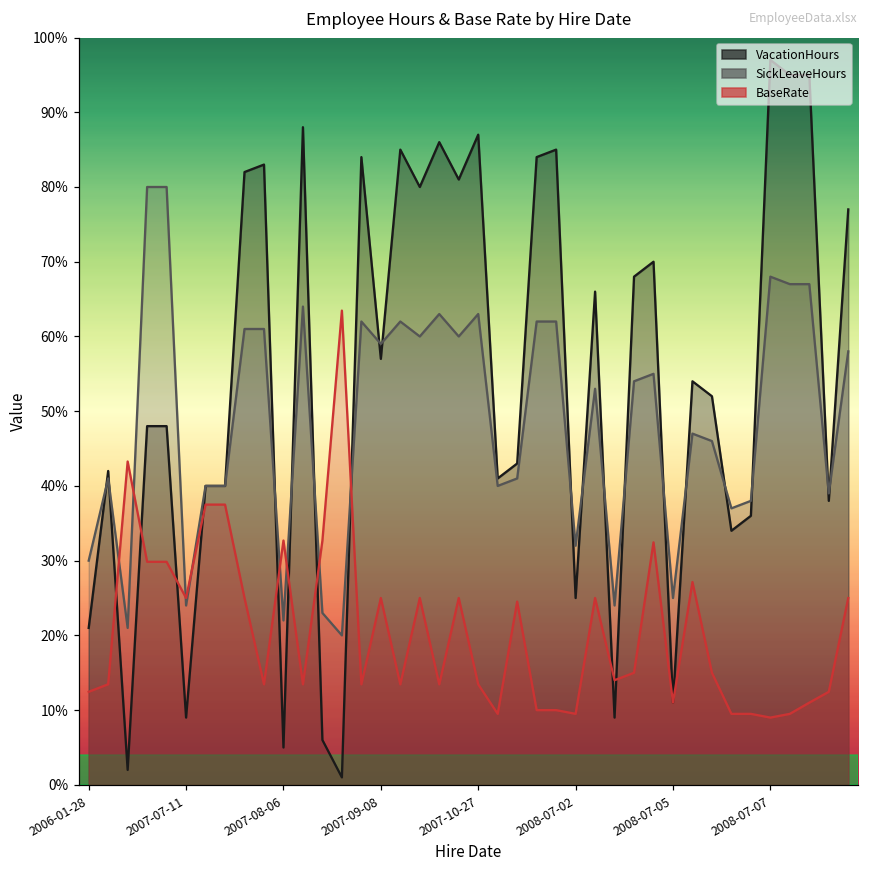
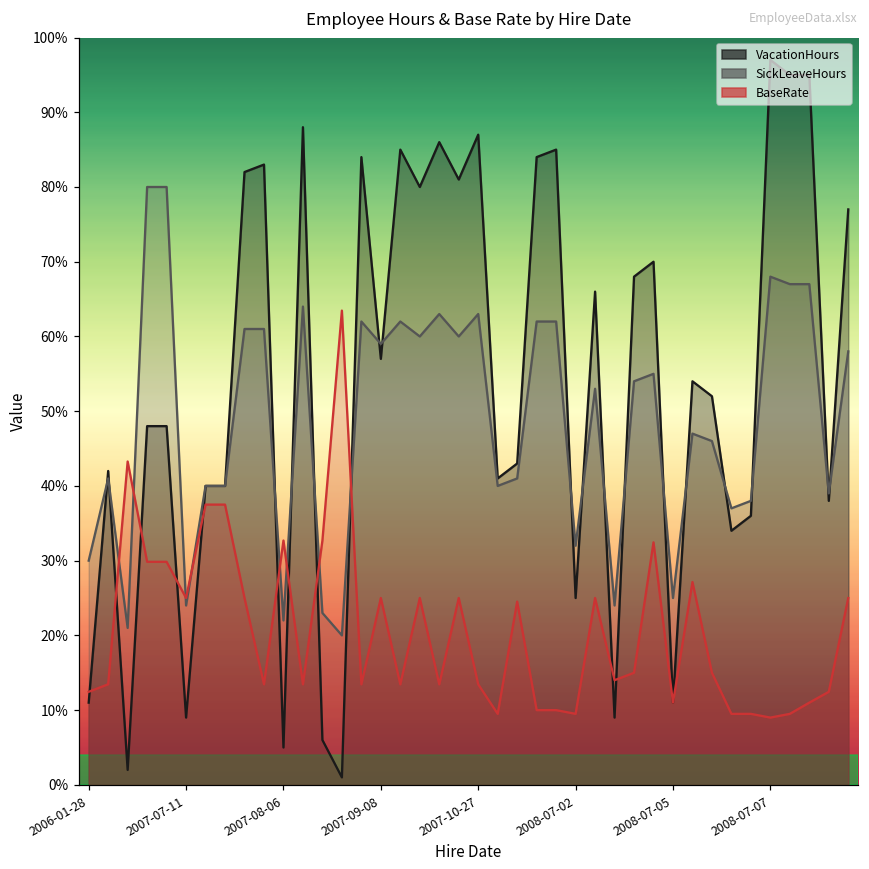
  {
    "VacationHours": {
-     "2006-01-28": "21%",
+     "2006-01-28": "11%",
      "2007-07-11": "9%",
      "2007-09-08": "57%",
      "2007-10-27": "87%"
    }
  }
